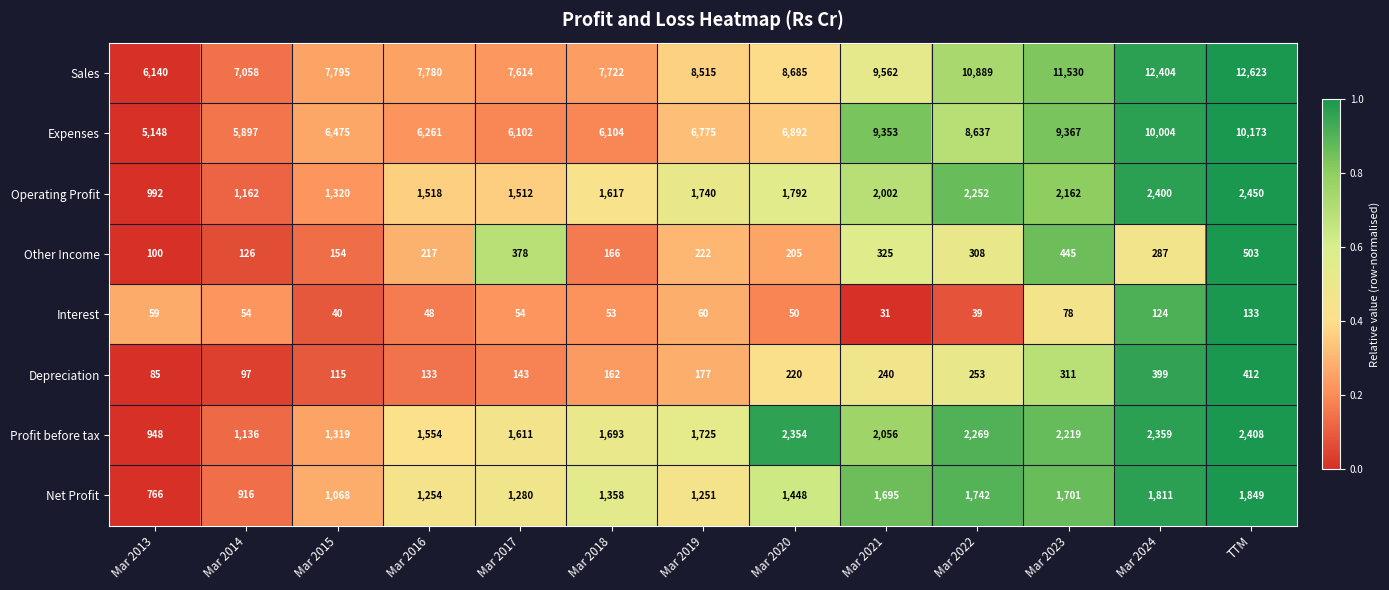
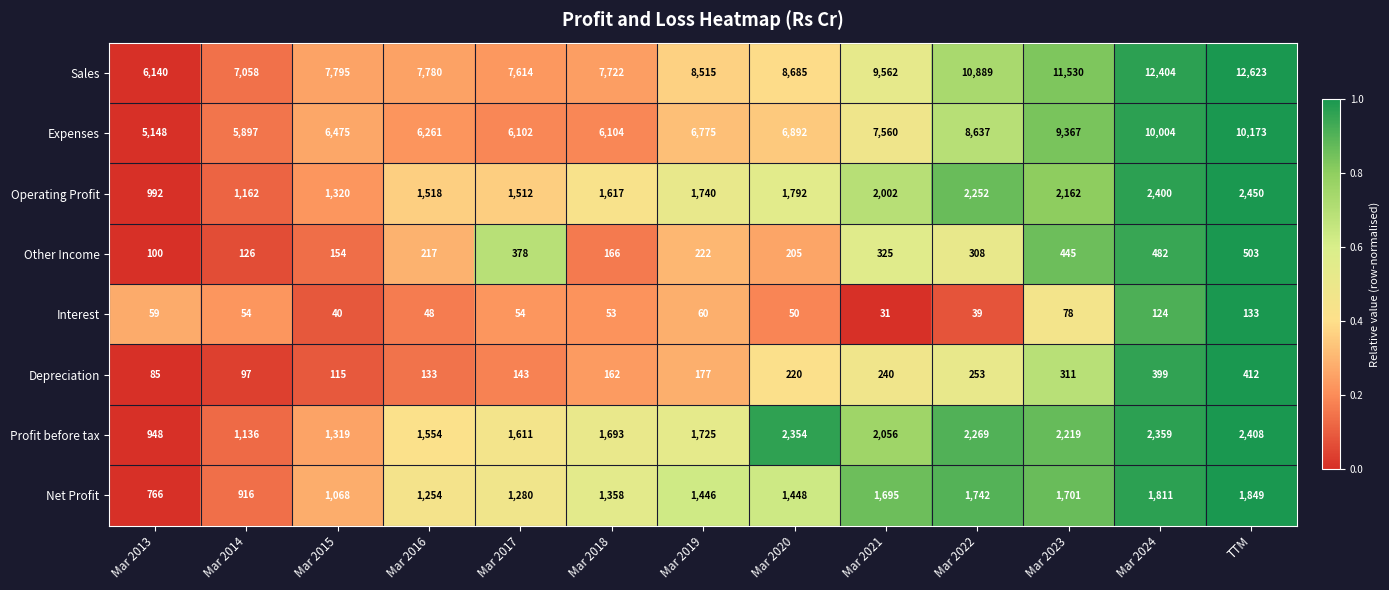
  {
    "Sales": {
      "Mar 2013": "6,140",
      "Mar 2014": "7,058",
      "Mar 2015": "7,795",
      "Mar 2016": "7,780",
      "Mar 2017": "7,614",
      "Mar 2018": "7,722",
      "Mar 2019": "8,515",
      "Mar 2020": "8,685",
      "Mar 2021": "9,562",
      "Mar 2022": "10,889",
      "Mar 2023": "11,530",
      "Mar 2024": "12,404",
      "TTM": "12,623"
    },
    "Expenses": {
      "Mar 2013": "5,148",
      "Mar 2014": "5,897",
      "Mar 2015": "6,475",
      "Mar 2016": "6,261",
      "Mar 2017": "6,102",
      "Mar 2018": "6,104",
      "Mar 2019": "6,775",
      "Mar 2020": "6,892",
-     "Mar 2021": "9,353",
+     "Mar 2021": "7,560",
      "Mar 2022": "8,637",
      "Mar 2023": "9,367",
      "Mar 2024": "10,004",
      "TTM": "10,173"
    },
    "Operating Profit": {
      "Mar 2013": "992",
      "Mar 2014": "1,162",
      "Mar 2015": "1,320",
      "Mar 2016": "1,518",
      "Mar 2017": "1,512",
      "Mar 2018": "1,617",
      "Mar 2019": "1,740",
      "Mar 2020": "1,792",
      "Mar 2021": "2,002",
      "Mar 2022": "2,252",
      "Mar 2023": "2,162",
      "Mar 2024": "2,400",
      "TTM": "2,450"
    },
    "Other Income": {
      "Mar 2013": "100",
      "Mar 2014": "126",
      "Mar 2015": "154",
      "Mar 2016": "217",
      "Mar 2017": "378",
      "Mar 2018": "166",
      "Mar 2019": "222",
      "Mar 2020": "205",
      "Mar 2021": "325",
      "Mar 2022": "308",
      "Mar 2023": "445",
-     "Mar 2024": "287",
+     "Mar 2024": "482",
      "TTM": "503"
    },
    "Interest": {
      "Mar 2013": "59",
      "Mar 2014": "54",
      "Mar 2015": "40",
      "Mar 2016": "48",
      "Mar 2017": "54",
      "Mar 2018": "53",
      "Mar 2019": "60",
      "Mar 2020": "50",
      "Mar 2021": "31",
      "Mar 2022": "39",
      "Mar 2023": "78",
      "Mar 2024": "124",
      "TTM": "133"
    },
    "Depreciation": {
      "Mar 2013": "85",
      "Mar 2014": "97",
      "Mar 2015": "115",
      "Mar 2016": "133",
      "Mar 2017": "143",
      "Mar 2018": "162",
      "Mar 2019": "177",
      "Mar 2020": "220",
      "Mar 2021": "240",
      "Mar 2022": "253",
      "Mar 2023": "311",
      "Mar 2024": "399",
      "TTM": "412"
    },
    "Profit before tax": {
      "Mar 2013": "948",
      "Mar 2014": "1,136",
      "Mar 2015": "1,319",
      "Mar 2016": "1,554",
      "Mar 2017": "1,611",
      "Mar 2018": "1,693",
      "Mar 2019": "1,725",
      "Mar 2020": "2,354",
      "Mar 2021": "2,056",
      "Mar 2022": "2,269",
      "Mar 2023": "2,219",
      "Mar 2024": "2,359",
      "TTM": "2,408"
    },
    "Net Profit": {
      "Mar 2013": "766",
      "Mar 2014": "916",
      "Mar 2015": "1,068",
      "Mar 2016": "1,254",
      "Mar 2017": "1,280",
      "Mar 2018": "1,358",
-     "Mar 2019": "1,251",
+     "Mar 2019": "1,446",
      "Mar 2020": "1,448",
      "Mar 2021": "1,695",
      "Mar 2022": "1,742",
      "Mar 2023": "1,701",
      "Mar 2024": "1,811",
      "TTM": "1,849"
    }
  }
